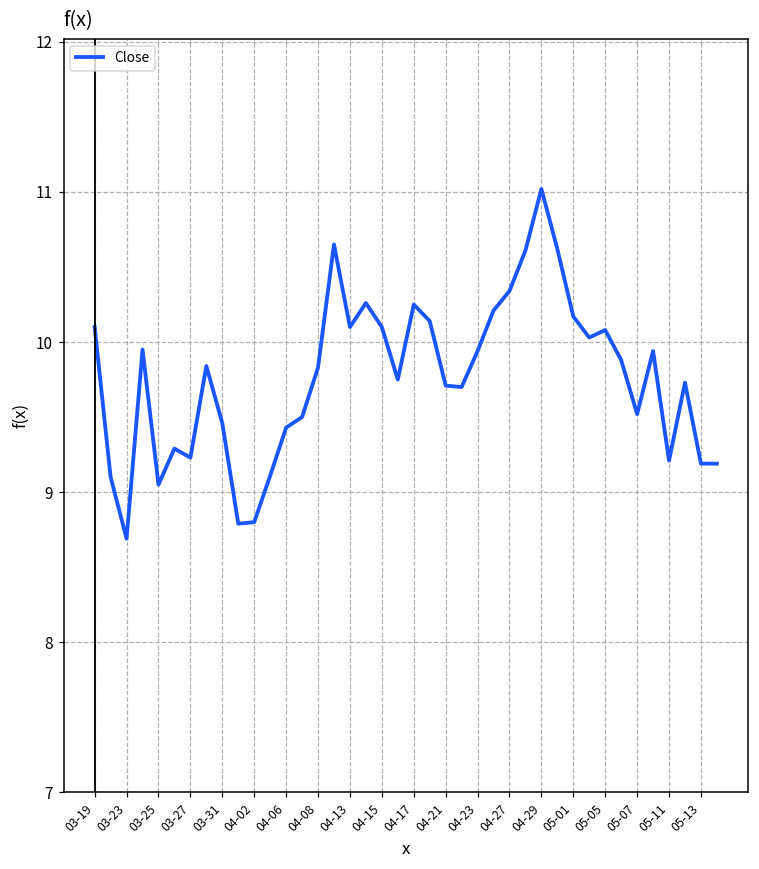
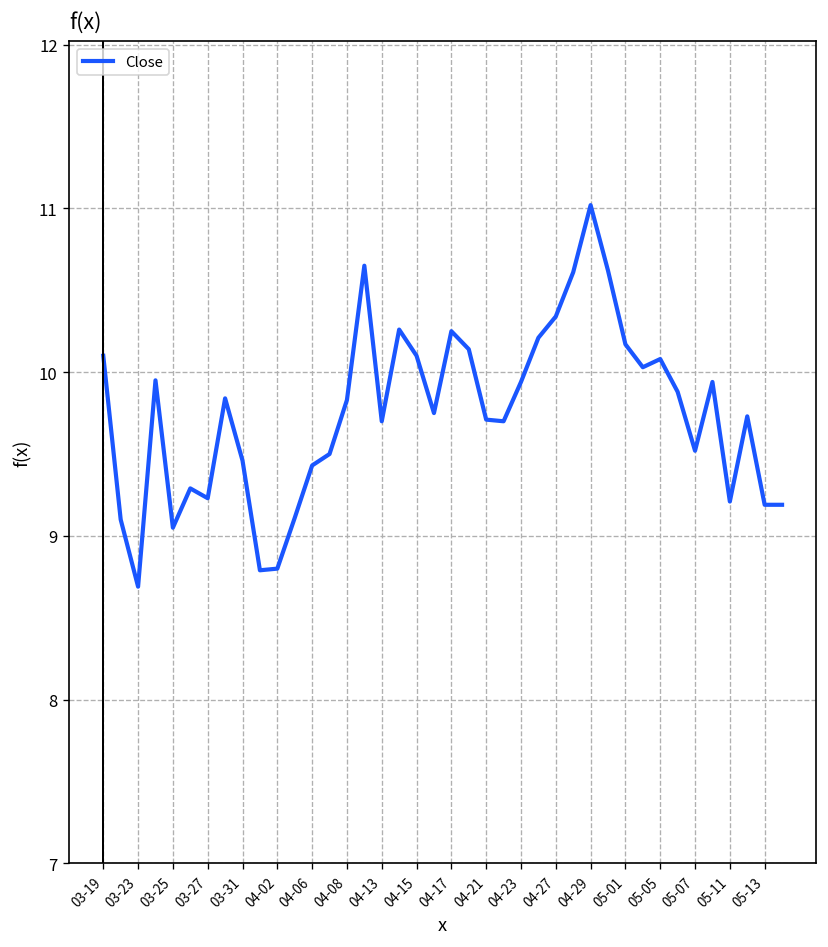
  {
    "03-19": 10.1,
    "03-23": 8.7,
    "03-25": 9.05,
    "03-27": 9.23,
    "03-31": 9.46,
    "04-02": 8.8,
    "04-06": 9.43,
    "04-08": 9.83,
-   "04-13": 10.1,
+   "04-13": 9.7,
    "04-15": 10.1,
    "04-17": 10.25,
    "04-21": 9.7,
    "04-23": 9.94,
    "04-27": 10.34,
    "04-29": 11.02,
    "05-01": 10.17,
    "05-05": 10.08,
    "05-07": 9.52,
    "05-11": 9.2,
    "05-13": 9.2
  }
